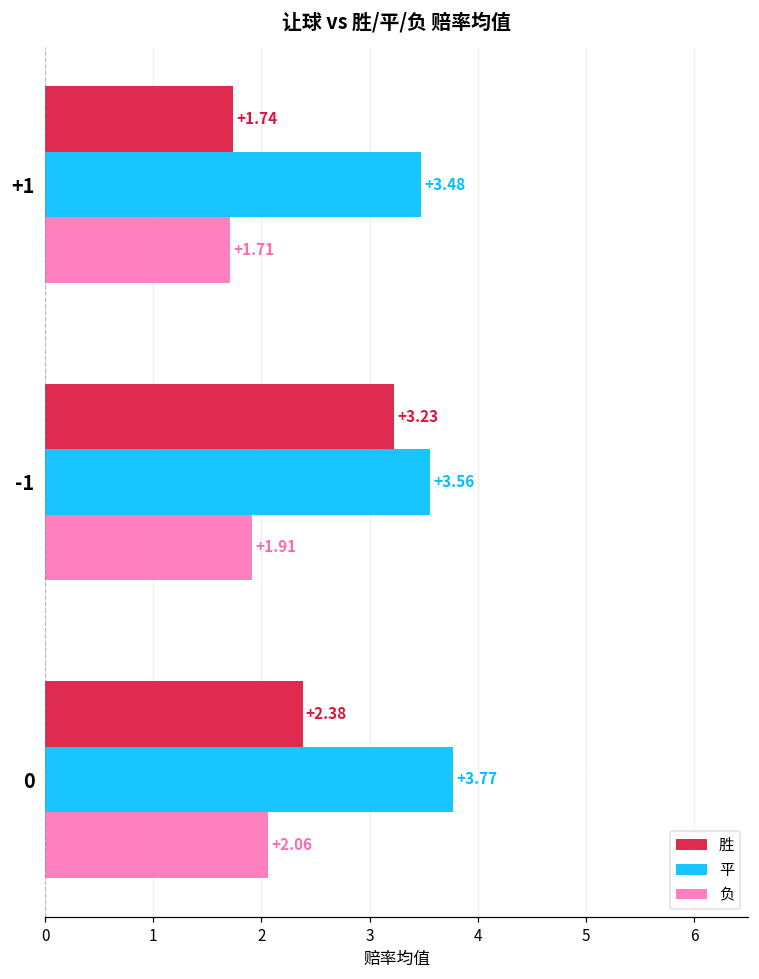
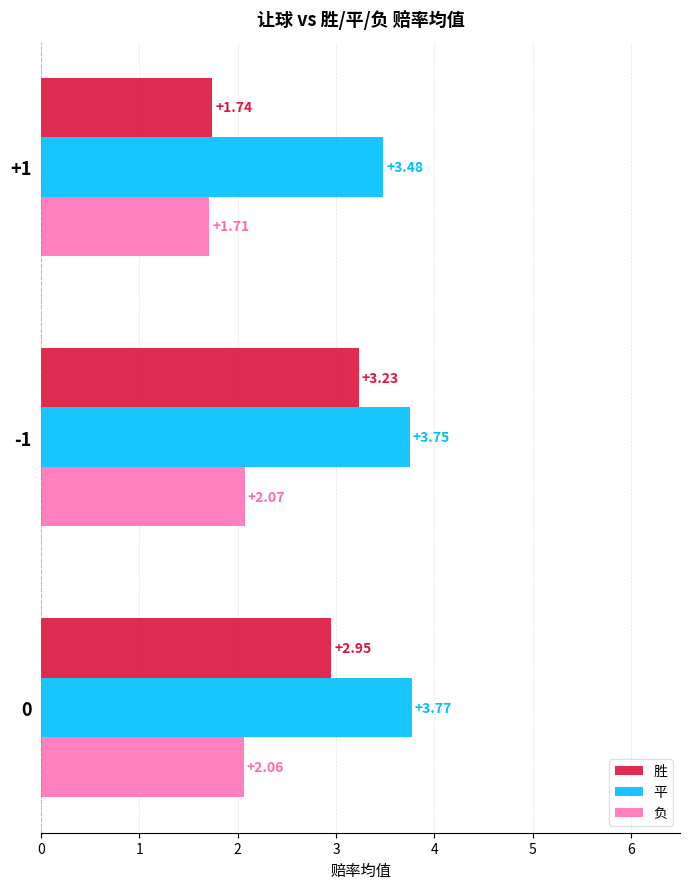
  {
    "胜": {
      "+1": "+1.74",
      "-1": "+3.23",
-     "0": "+2.38"
+     "0": "+2.95"
    },
    "平": {
      "+1": "+3.48",
-     "-1": "+3.56",
+     "-1": "+3.75",
      "0": "+3.77"
    },
    "负": {
      "+1": "+1.71",
-     "-1": "+1.91",
+     "-1": "+2.07",
      "0": "+2.06"
    }
  }
